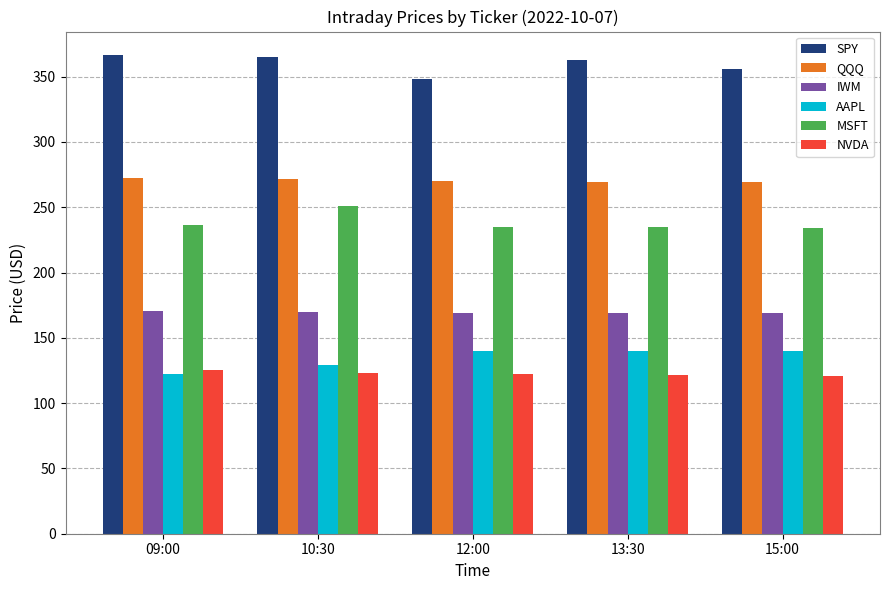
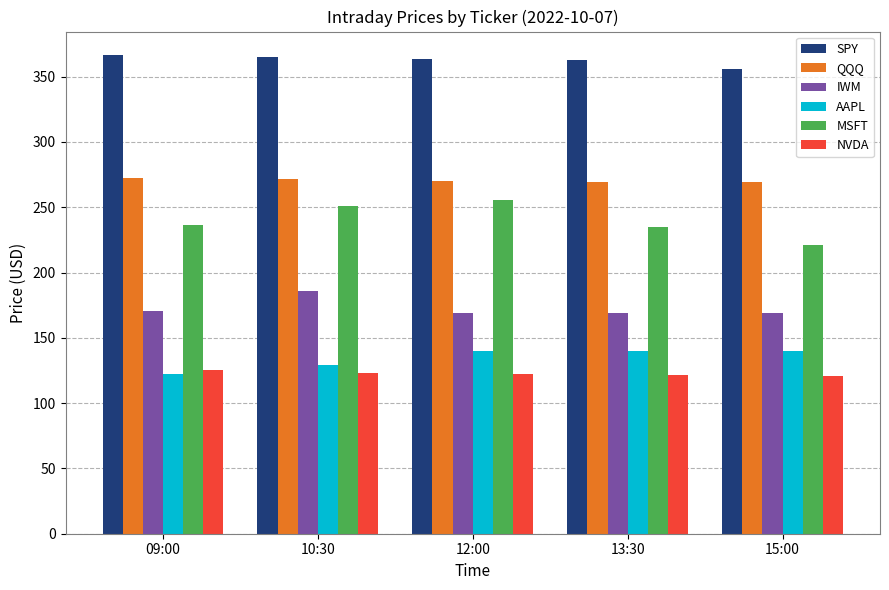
  {
    "SPY": {
      "09:00": 366,
      "10:30": 365,
-     "12:00": 348,
+     "12:00": 364,
      "13:30": 363,
      "15:00": 356
    },
    "IWM": {
      "09:00": 171,
-     "10:30": 170,
+     "10:30": 186,
      "12:00": 169,
      "13:30": 169,
      "15:00": 169
    },
    "AAPL": {
      "09:00": 122,
      "10:30": 129,
      "12:00": 140,
      "13:30": 140,
      "15:00": 140
    },
    "MSFT": {
      "09:00": 236,
      "10:30": 251,
-     "12:00": 235,
+     "12:00": 256,
      "13:30": 235,
-     "15:00": 234
+     "15:00": 221
    }
  }
